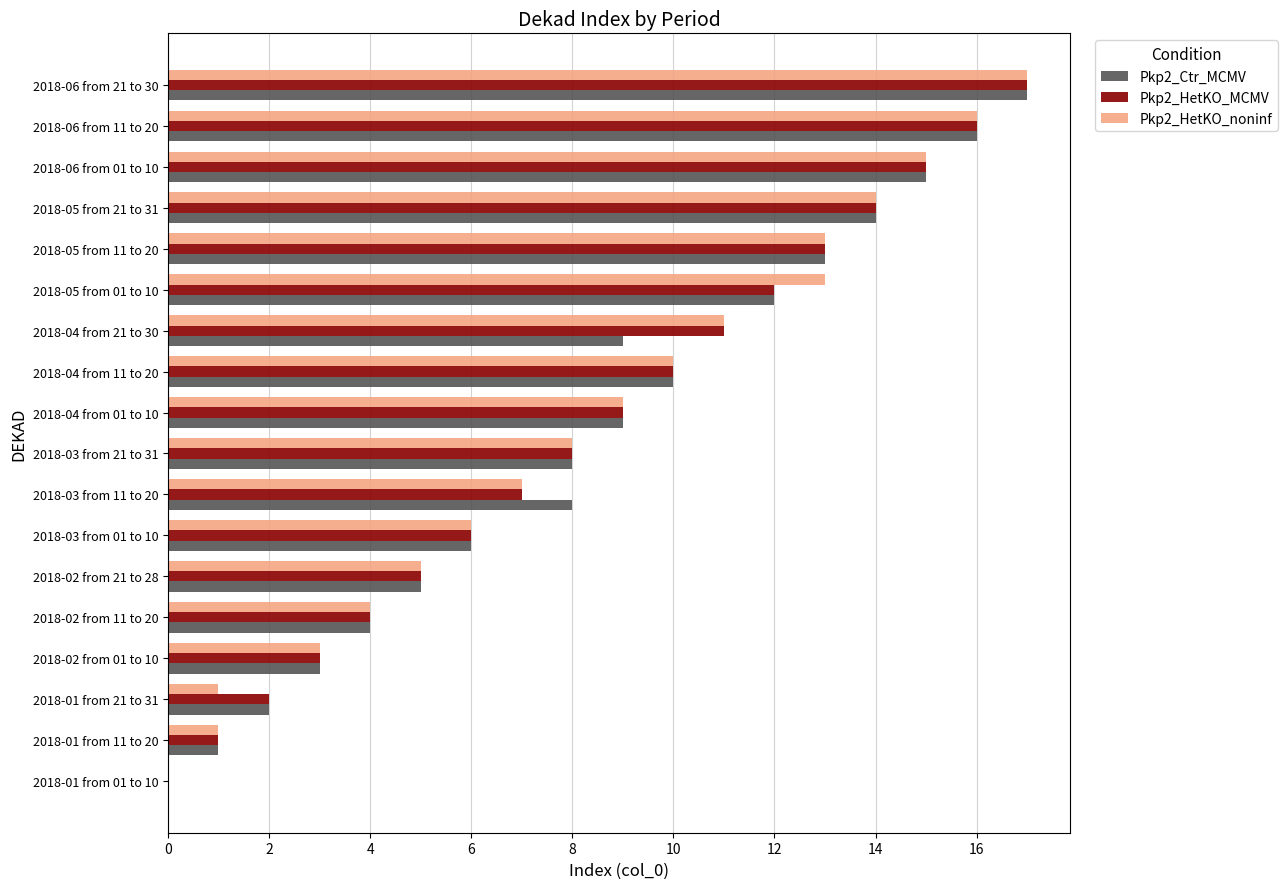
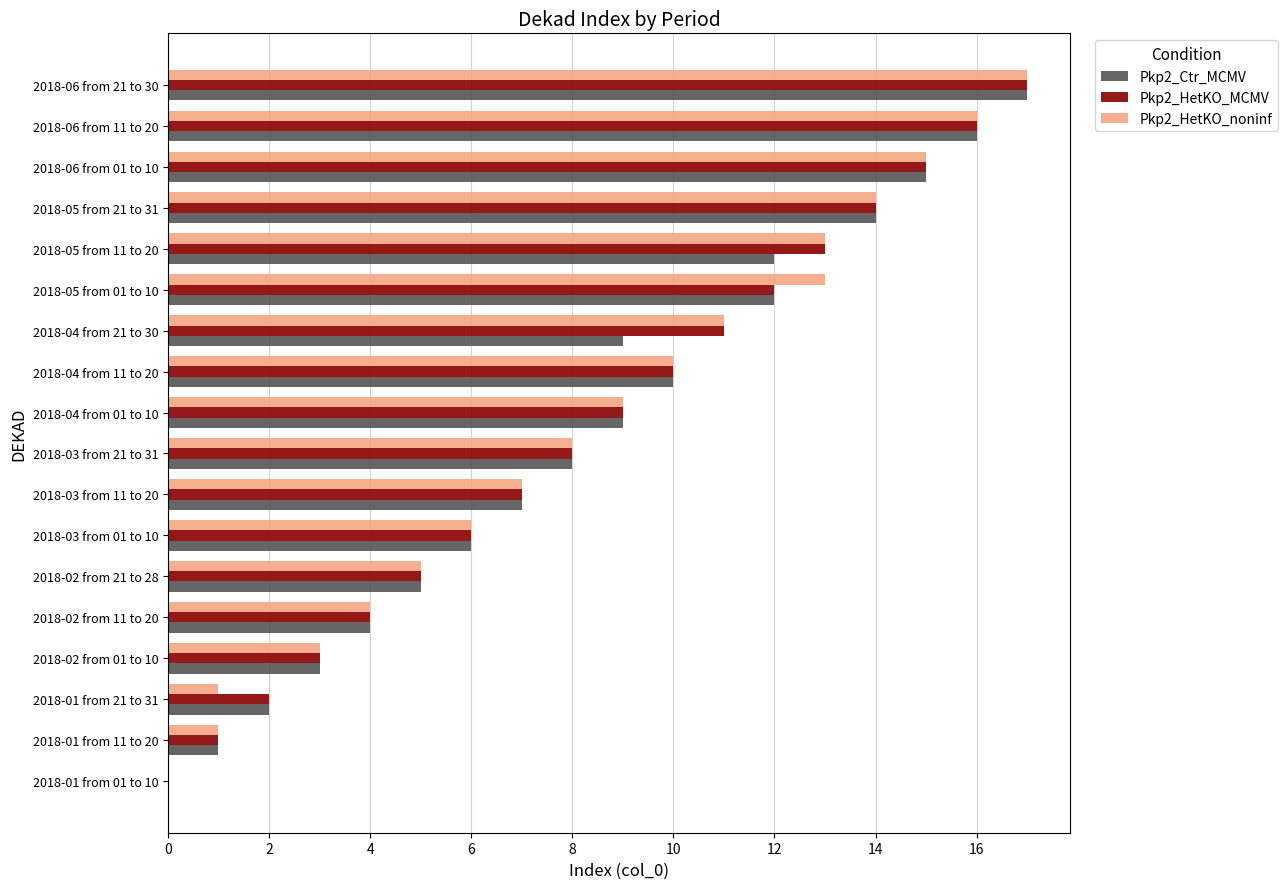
  {
    "Pkp2_Ctr_MCMV": {
      "2018-06 from 21 to 30": 17,
      "2018-06 from 11 to 20": 16,
      "2018-06 from 01 to 10": 15,
      "2018-05 from 21 to 31": 14,
-     "2018-05 from 11 to 20": 13,
+     "2018-05 from 11 to 20": 12,
      "2018-05 from 01 to 10": 12,
      "2018-04 from 21 to 30": 9,
      "2018-04 from 11 to 20": 10,
      "2018-04 from 01 to 10": 9,
      "2018-03 from 21 to 31": 8,
-     "2018-03 from 11 to 20": 8,
+     "2018-03 from 11 to 20": 7,
      "2018-03 from 01 to 10": 6,
      "2018-02 from 21 to 28": 5,
      "2018-02 from 11 to 20": 4,
      "2018-02 from 01 to 10": 3,
      "2018-01 from 21 to 31": 2,
      "2018-01 from 11 to 20": 1,
      "2018-01 from 01 to 10": 0
    },
    "Pkp2_HetKO_MCMV": {
      "2018-06 from 21 to 30": 17,
      "2018-06 from 11 to 20": 16,
      "2018-06 from 01 to 10": 15,
      "2018-05 from 21 to 31": 14,
      "2018-05 from 11 to 20": 13,
      "2018-05 from 01 to 10": 12,
      "2018-04 from 21 to 30": 11,
      "2018-04 from 11 to 20": 10,
      "2018-04 from 01 to 10": 9,
      "2018-03 from 21 to 31": 8,
      "2018-03 from 11 to 20": 7,
      "2018-03 from 01 to 10": 6,
      "2018-02 from 21 to 28": 5,
      "2018-02 from 11 to 20": 4,
      "2018-02 from 01 to 10": 3,
      "2018-01 from 21 to 31": 2,
      "2018-01 from 11 to 20": 1,
      "2018-01 from 01 to 10": 0
    },
    "Pkp2_HetKO_noninf": {
      "2018-06 from 21 to 30": 17,
      "2018-06 from 11 to 20": 16,
      "2018-06 from 01 to 10": 15,
      "2018-05 from 21 to 31": 14,
      "2018-05 from 11 to 20": 13,
      "2018-05 from 01 to 10": 13,
      "2018-04 from 21 to 30": 11,
      "2018-04 from 11 to 20": 10,
      "2018-04 from 01 to 10": 9,
      "2018-03 from 21 to 31": 8,
      "2018-03 from 11 to 20": 7,
      "2018-03 from 01 to 10": 6,
      "2018-02 from 21 to 28": 5,
      "2018-02 from 11 to 20": 4,
      "2018-02 from 01 to 10": 3,
      "2018-01 from 21 to 31": 1,
      "2018-01 from 11 to 20": 1,
      "2018-01 from 01 to 10": 0
    }
  }
